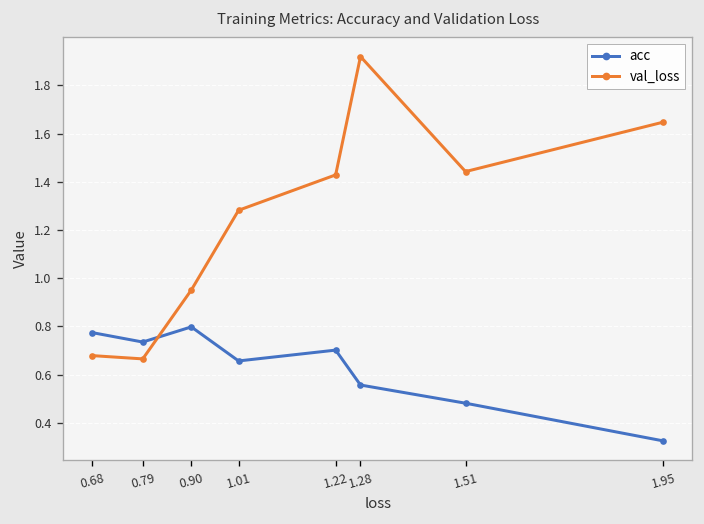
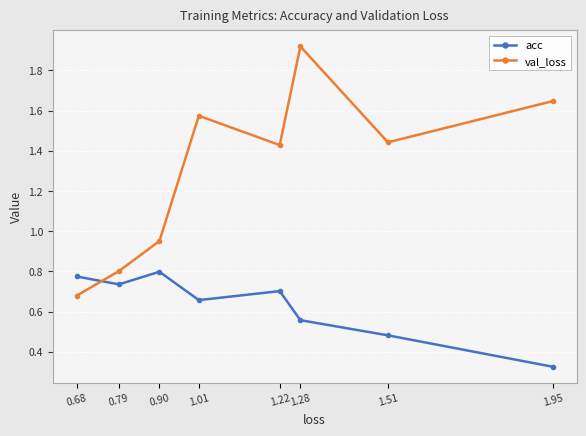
  {
    "acc": {
      "0.68": 0.77,
      "0.79": 0.74,
      "0.90": 0.80,
      "1.01": 0.66,
      "1.22": 0.70,
      "1.28": 0.56,
      "1.51": 0.48,
      "1.95": 0.32
    },
    "val_loss": {
      "0.68": 0.68,
-     "0.79": 0.67,
+     "0.79": 0.80,
      "0.90": 0.95,
-     "1.01": 1.28,
+     "1.01": 1.57,
      "1.22": 1.43,
      "1.28": 1.92,
      "1.51": 1.44,
      "1.95": 1.65
    }
  }
